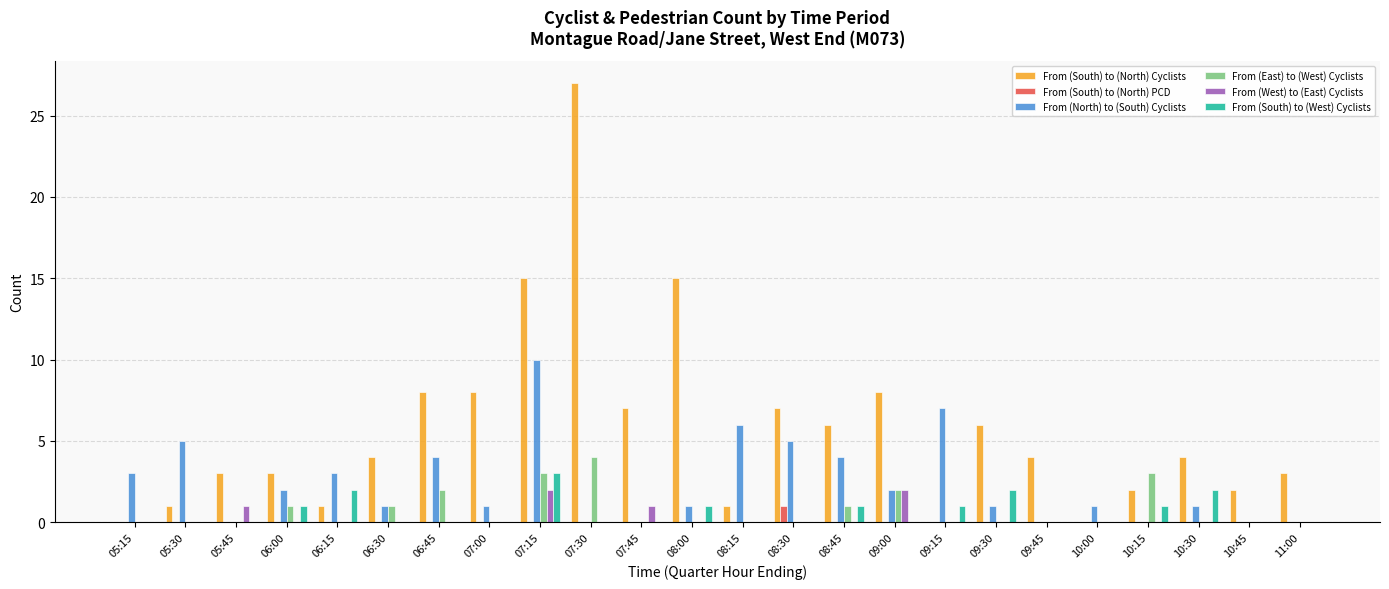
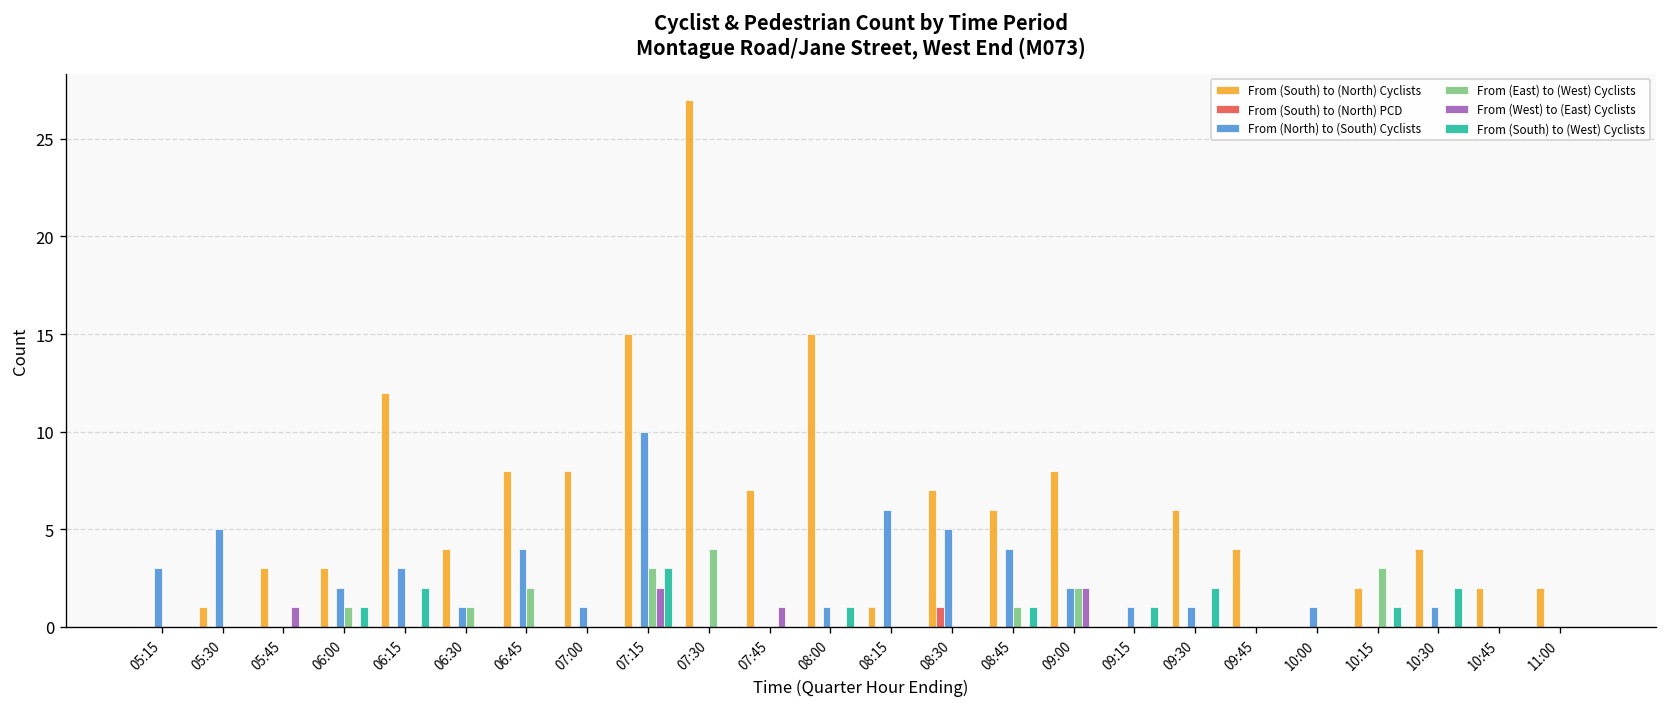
  {
    "From (South) to (North) Cyclists": {
      "05:15": 0,
      "05:30": 1,
      "05:45": 3,
      "06:00": 3,
-     "06:15": 1,
+     "06:15": 12,
      "06:30": 4,
      "06:45": 8,
      "07:00": 8,
      "07:15": 15,
      "07:30": 27,
      "07:45": 7,
      "08:00": 15,
      "08:15": 1,
      "08:30": 7,
      "08:45": 6,
      "09:00": 8,
      "09:15": 0,
      "09:30": 6,
      "09:45": 4,
      "10:00": 0,
      "10:15": 2,
      "10:30": 4,
      "10:45": 2,
-     "11:00": 3
+     "11:00": 2
    },
    "From (South) to (North) PCD": {
      "05:15": 0,
      "05:30": 0,
      "05:45": 0,
      "06:00": 0,
      "06:15": 0,
      "06:30": 0,
      "06:45": 0,
      "07:00": 0,
      "07:15": 0,
      "07:30": 0,
      "07:45": 0,
      "08:00": 0,
      "08:15": 0,
      "08:30": 1,
      "08:45": 0,
      "09:00": 0,
      "09:15": 0,
      "09:30": 0,
      "09:45": 0,
      "10:00": 0,
      "10:15": 0,
      "10:30": 0,
      "10:45": 0,
      "11:00": 0
    },
    "From (North) to (South) Cyclists": {
      "05:15": 3,
      "05:30": 5,
      "05:45": 0,
      "06:00": 2,
      "06:15": 3,
      "06:30": 1,
      "06:45": 4,
      "07:00": 1,
      "07:15": 10,
      "07:30": 0,
      "07:45": 0,
      "08:00": 1,
      "08:15": 6,
      "08:30": 5,
      "08:45": 4,
      "09:00": 2,
-     "09:15": 7,
+     "09:15": 1,
      "09:30": 1,
      "09:45": 0,
      "10:00": 1,
      "10:15": 0,
      "10:30": 1,
      "10:45": 0,
      "11:00": 0
    },
    "From (East) to (West) Cyclists": {
      "05:15": 0,
      "05:30": 0,
      "05:45": 0,
      "06:00": 1,
      "06:15": 0,
      "06:30": 1,
      "06:45": 2,
      "07:00": 0,
      "07:15": 3,
      "07:30": 4,
      "07:45": 0,
      "08:00": 0,
      "08:15": 0,
      "08:30": 0,
      "08:45": 1,
      "09:00": 2,
      "09:15": 0,
      "09:30": 0,
      "09:45": 0,
      "10:00": 0,
      "10:15": 3,
      "10:30": 0,
      "10:45": 0,
      "11:00": 0
    },
    "From (West) to (East) Cyclists": {
      "05:15": 0,
      "05:30": 0,
      "05:45": 1,
      "06:00": 0,
      "06:15": 0,
      "06:30": 0,
      "06:45": 0,
      "07:00": 0,
      "07:15": 2,
      "07:30": 0,
      "07:45": 1,
      "08:00": 0,
      "08:15": 0,
      "08:30": 0,
      "08:45": 0,
      "09:00": 2,
      "09:15": 0,
      "09:30": 0,
      "09:45": 0,
      "10:00": 0,
      "10:15": 0,
      "10:30": 0,
      "10:45": 0,
      "11:00": 0
    },
    "From (South) to (West) Cyclists": {
      "05:15": 0,
      "05:30": 0,
      "05:45": 0,
      "06:00": 1,
      "06:15": 2,
      "06:30": 0,
      "06:45": 0,
      "07:00": 0,
      "07:15": 3,
      "07:30": 0,
      "07:45": 0,
      "08:00": 1,
      "08:15": 0,
      "08:30": 0,
      "08:45": 1,
      "09:00": 0,
      "09:15": 1,
      "09:30": 2,
      "09:45": 0,
      "10:00": 0,
      "10:15": 1,
      "10:30": 2,
      "10:45": 0,
      "11:00": 0
    }
  }
